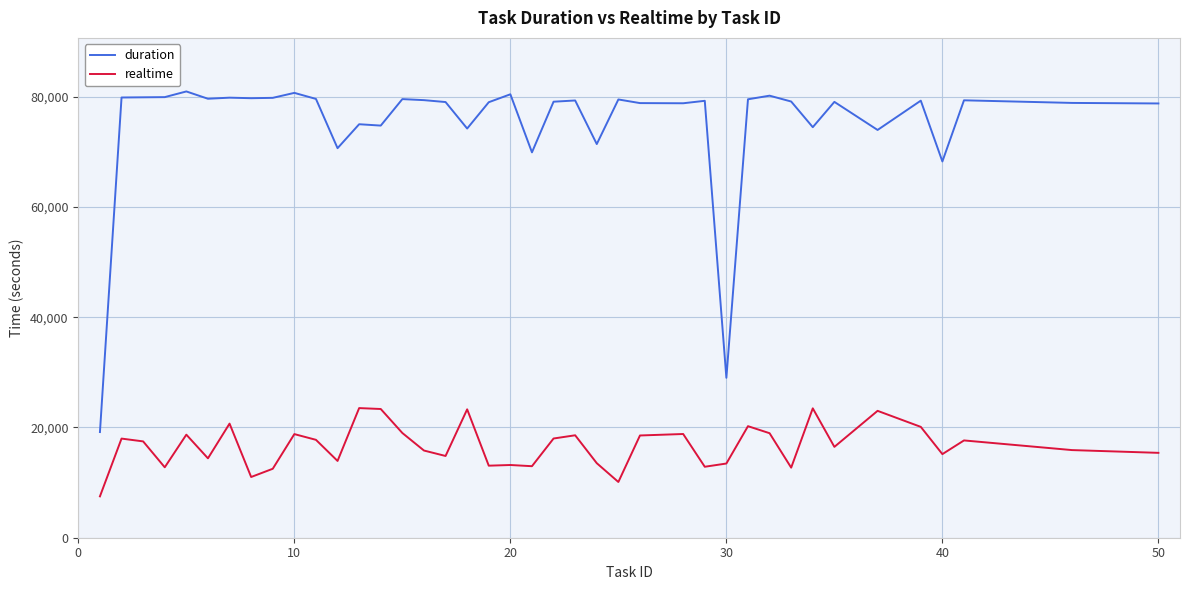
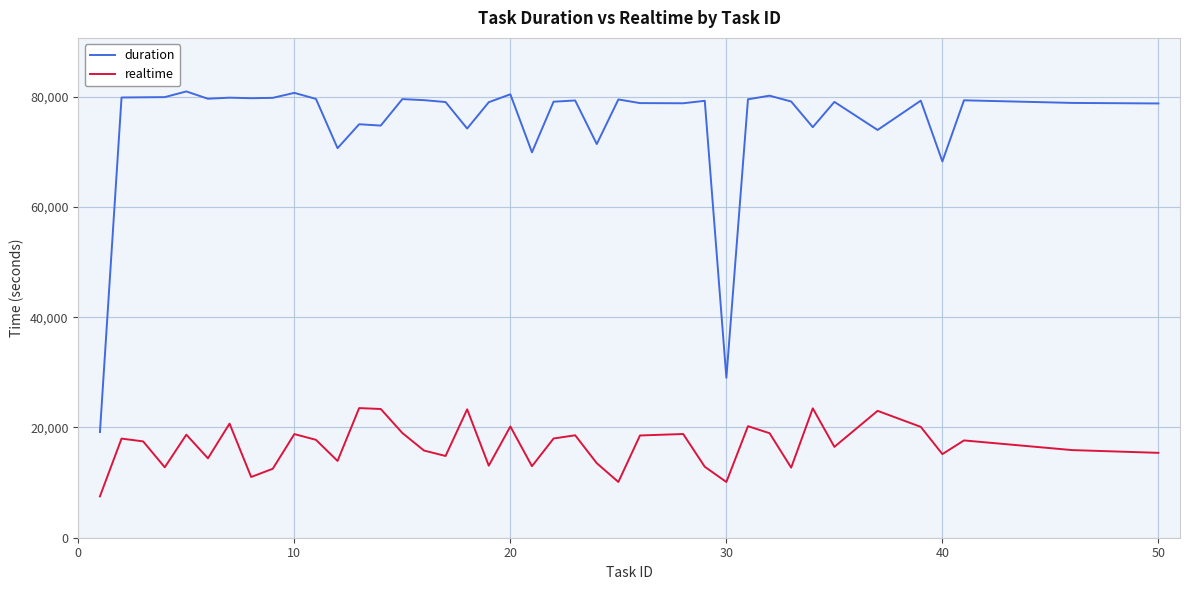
  {
    "duration": {
      "10": "81,000",
      "20": "80,000",
      "30": "29,000",
      "40": "68,000",
      "50": "79,000"
    },
    "realtime": {
      "10": "19,000",
-     "20": "13,000",
-     "30": "13,000",
+     "20": "20,000",
+     "30": "10,000",
      "40": "15,000",
      "50": "15,000"
    }
  }
